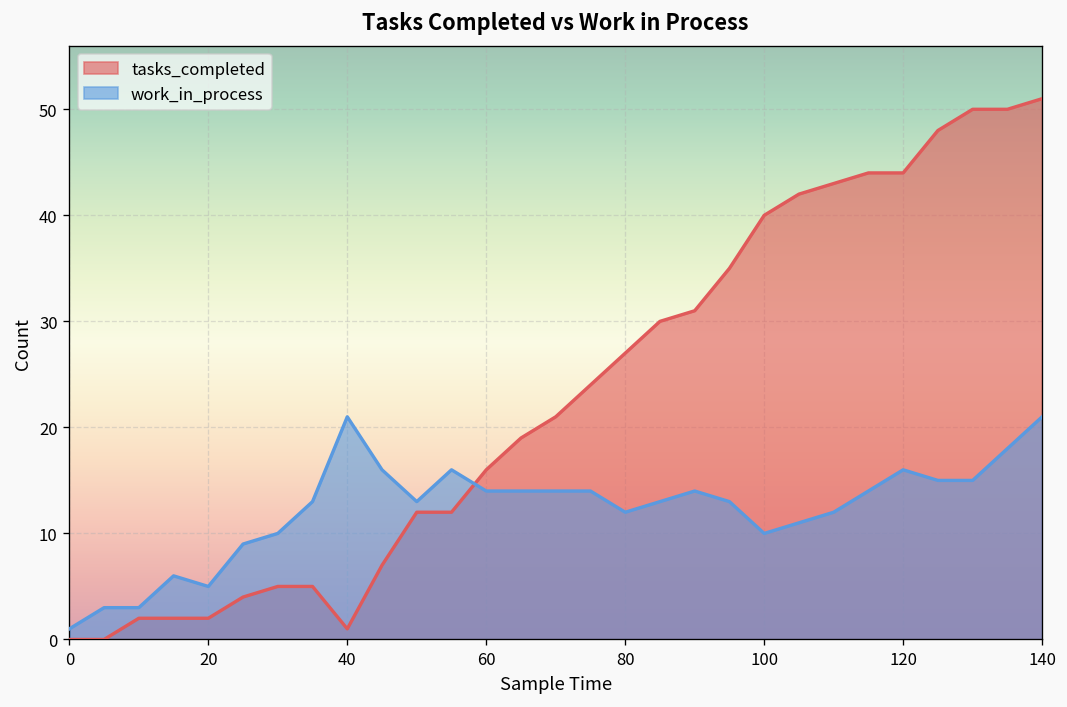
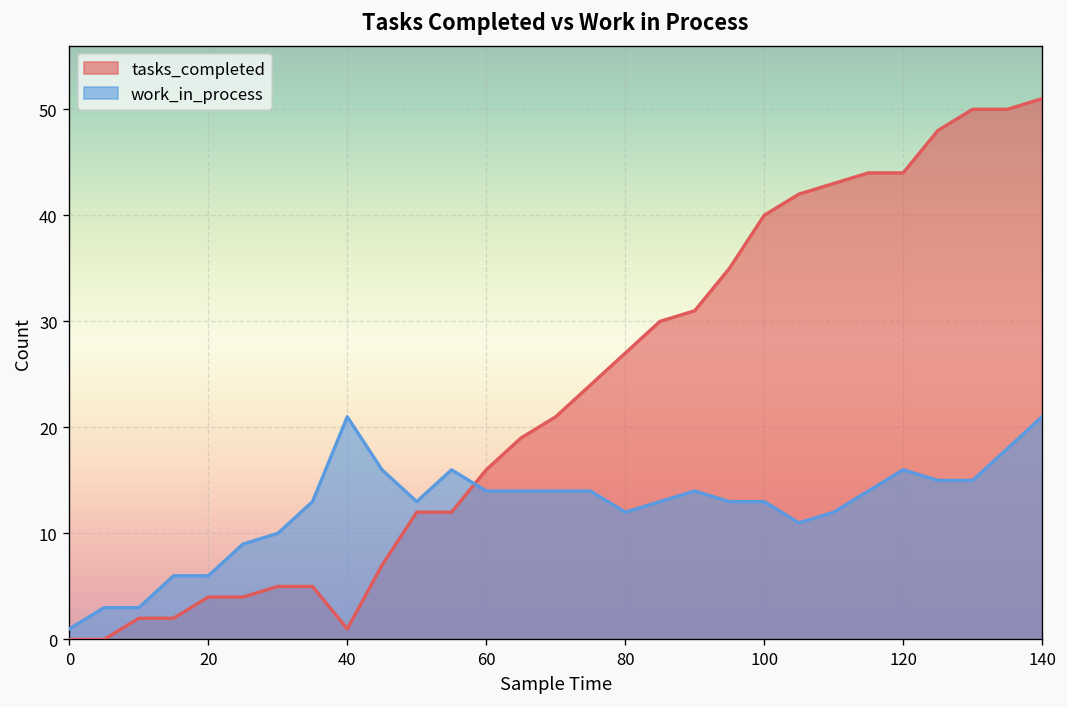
  {
    "tasks_completed": {
      "0": 0,
-     "20": 2,
+     "20": 4,
      "40": 1,
      "60": 16,
      "80": 27,
      "100": 40,
      "120": 44,
      "140": 51
    },
    "work_in_process": {
      "0": 1,
-     "20": 5,
+     "20": 6,
      "40": 21,
      "60": 14,
      "80": 12,
-     "100": 10,
+     "100": 13,
      "120": 16,
      "140": 21
    }
  }
